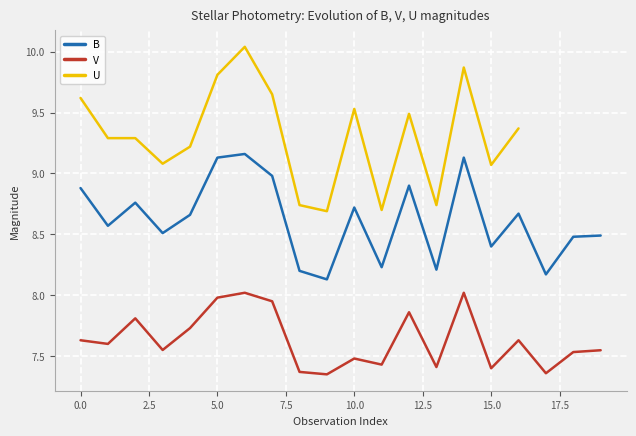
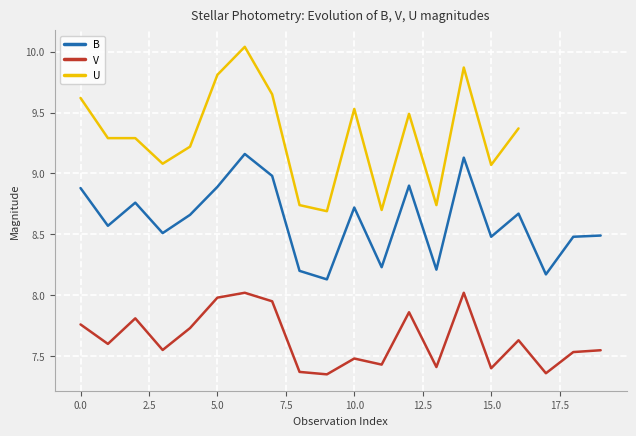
  {
    "B": {
      "0.0": 8.88,
-     "5.0": 9.13,
+     "5.0": 8.89,
      "10.0": 8.72,
-     "15.0": 8.40
+     "15.0": 8.48
    },
    "V": {
-     "0.0": 7.63,
+     "0.0": 7.76,
      "5.0": 7.98,
      "10.0": 7.48,
      "15.0": 7.40
    },
    "U": {
      "0.0": 9.62,
      "5.0": 9.81,
      "10.0": 9.53,
      "15.0": 9.07
    }
  }
